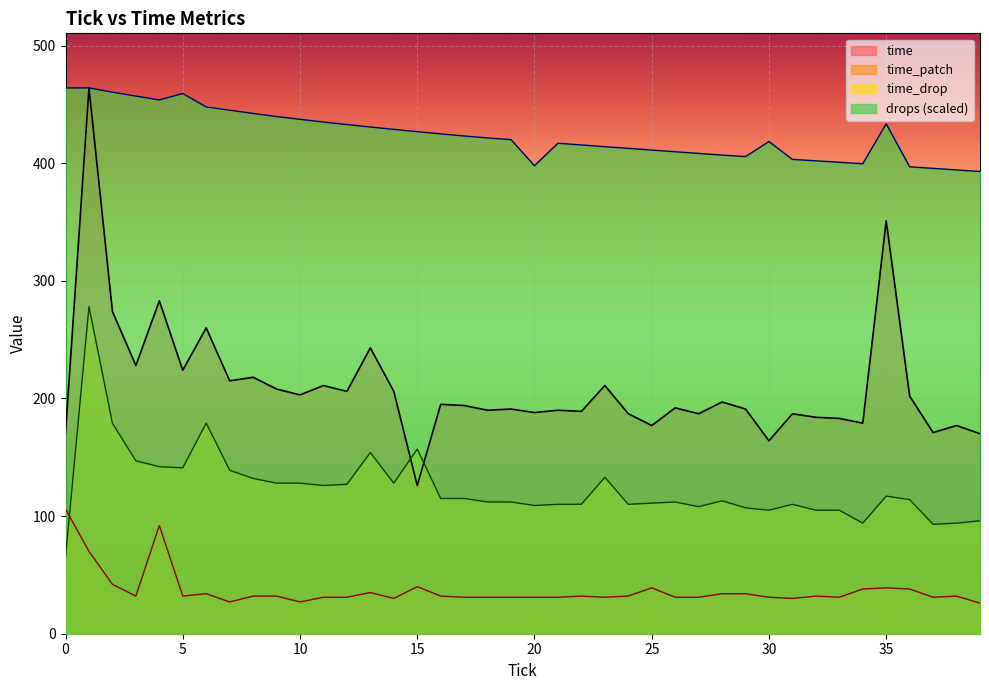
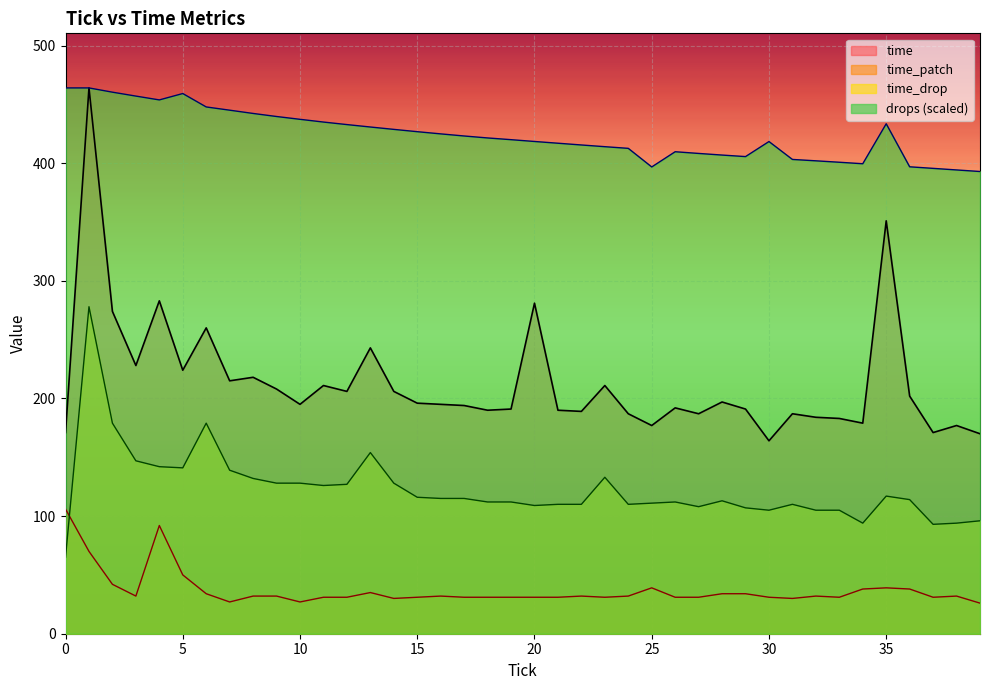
  {
    "time": {
      "0": 171,
      "5": 224,
-     "10": 203,
-     "15": 126,
-     "20": 188,
+     "10": 195,
+     "15": 196,
+     "20": 281,
      "25": 177,
      "30": 164,
      "35": 351
    },
    "time_patch": {
      "0": 106,
-     "5": 32,
+     "5": 50,
      "10": 27,
-     "15": 40,
+     "15": 31,
      "20": 31,
      "25": 39,
      "30": 31,
      "35": 39
    },
    "time_drop": {
      "0": 65,
      "5": 141,
      "10": 128,
-     "15": 157,
+     "15": 116,
      "20": 109,
      "25": 111,
      "30": 105,
      "35": 117
    },
    "drops (scaled)": {
      "0": 464,
      "5": 459,
      "10": 437,
      "15": 427,
-     "20": 398,
-     "25": 411,
+     "20": 418,
+     "25": 397,
      "30": 418,
      "35": 434
    }
  }
